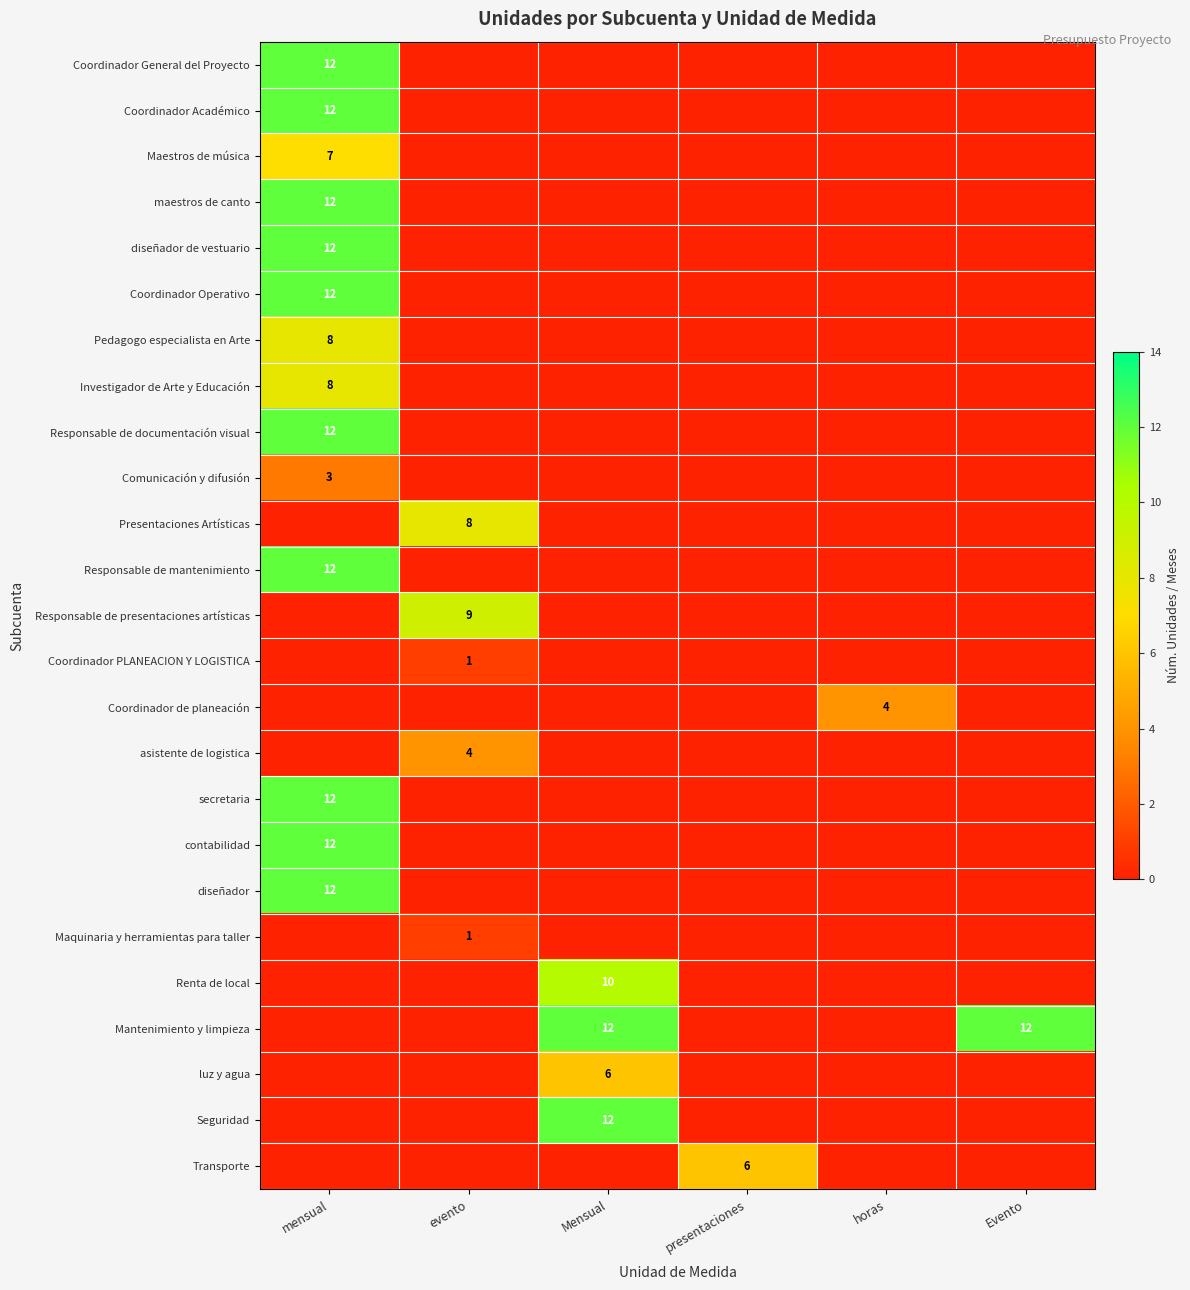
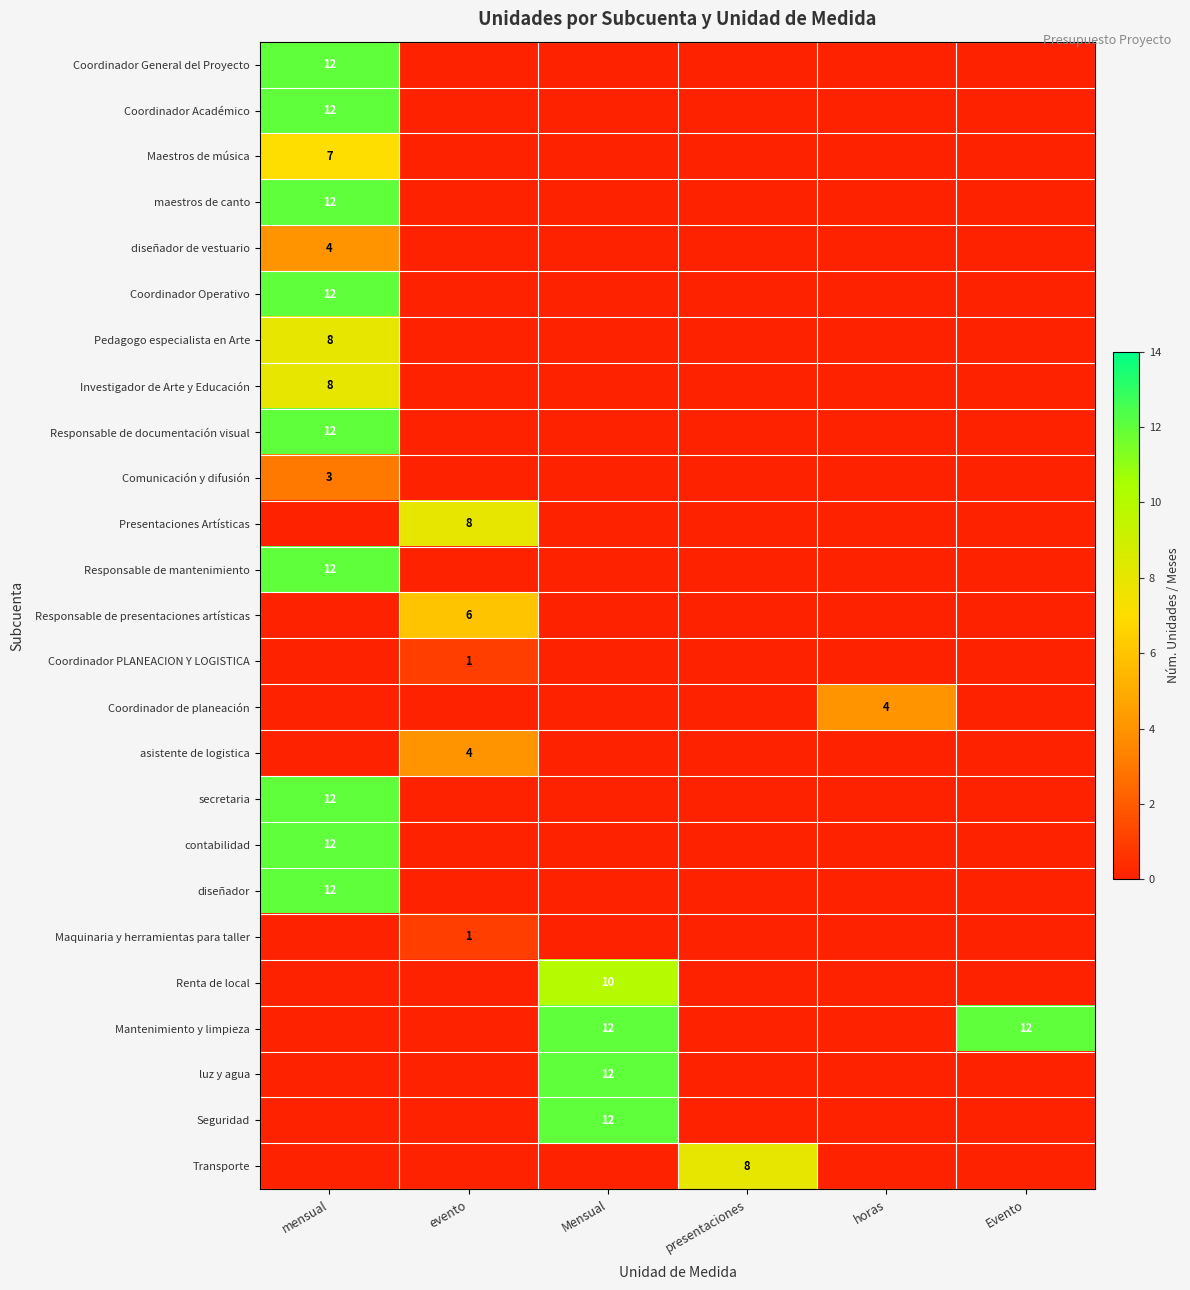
  {
    "Coordinador General del Proyecto": {
      "mensual": 12
    },
    "Coordinador Académico": {
      "mensual": 12
    },
    "Maestros de música": {
      "mensual": 7
    },
    "maestros de canto": {
      "mensual": 12
    },
    "diseñador de vestuario": {
-     "mensual": 12
+     "mensual": 4
    },
    "Coordinador Operativo": {
      "mensual": 12
    },
    "Pedagogo especialista en Arte": {
      "mensual": 8
    },
    "Investigador de Arte y Educación": {
      "mensual": 8
    },
    "Responsable de documentación visual": {
      "mensual": 12
    },
    "Comunicación y difusión": {
      "mensual": 3
    },
    "Presentaciones Artísticas": {
      "evento": 8
    },
    "Responsable de mantenimiento": {
      "mensual": 12
    },
    "Responsable de presentaciones artísticas": {
-     "evento": 9
+     "evento": 6
    },
    "Coordinador PLANEACION Y LOGISTICA": {
      "evento": 1
    },
    "Coordinador de planeación": {
      "horas": 4
    },
    "asistente de logistica": {
      "evento": 4
    },
    "secretaria": {
      "mensual": 12
    },
    "contabilidad": {
      "mensual": 12
    },
    "diseñador": {
      "mensual": 12
    },
    "Maquinaria y herramientas para taller": {
      "evento": 1
    },
    "Renta de local": {
      "Mensual": 10
    },
    "Mantenimiento y limpieza": {
      "Mensual": 12,
      "Evento": 12
    },
    "luz y agua": {
-     "Mensual": 6
+     "Mensual": 12
    },
    "Seguridad": {
      "Mensual": 12
    },
    "Transporte": {
-     "presentaciones": 6
+     "presentaciones": 8
    }
  }
